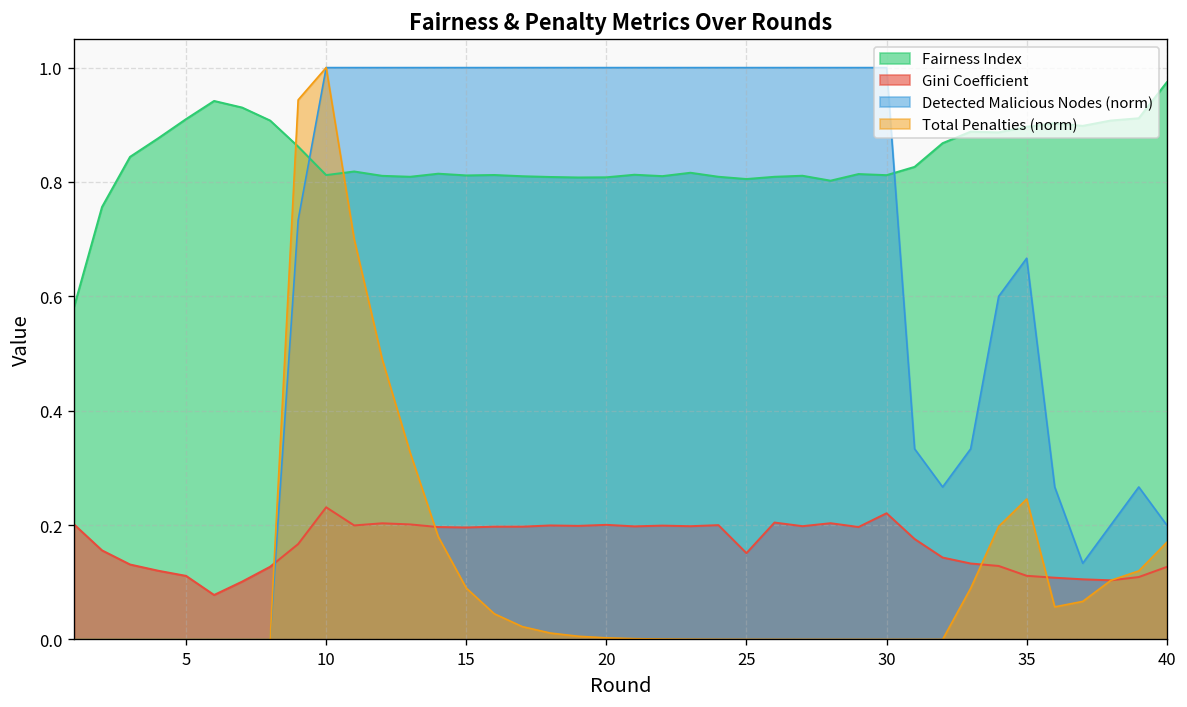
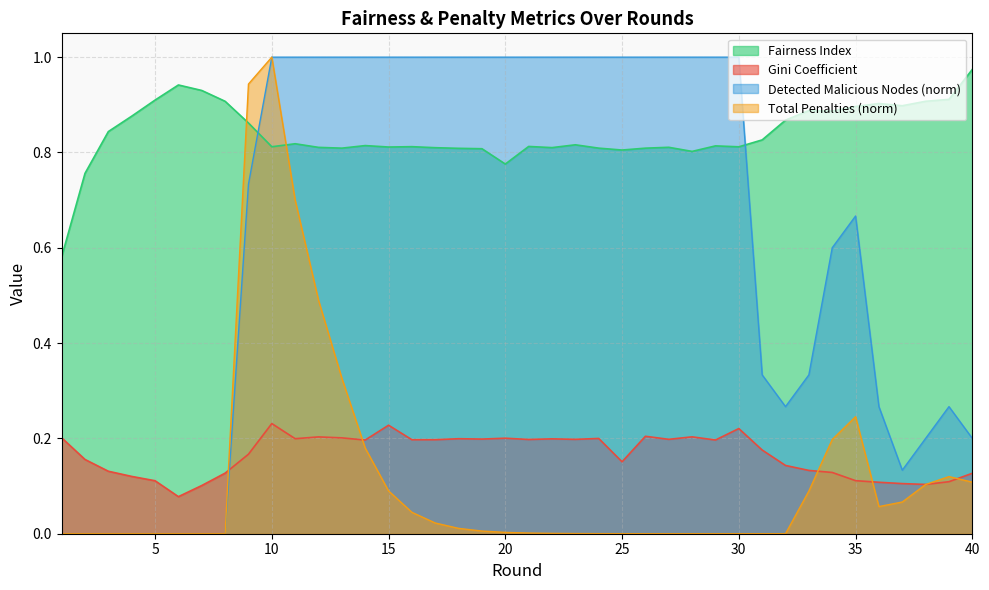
  {
    "Fairness Index": {
      "5": 0.91,
      "10": 0.81,
      "15": 0.81,
-     "20": 0.81,
+     "20": 0.78,
      "25": 0.81,
      "30": 0.81,
      "40": 0.97
    },
    "Gini Coefficient": {
      "5": 0.11,
      "10": 0.23,
-     "15": 0.20,
+     "15": 0.23,
      "20": 0.20,
      "25": 0.15,
      "30": 0.22,
      "35": 0.11,
      "40": 0.13
    },
    "Detected Malicious Nodes (norm)": {
      "15": 1.00,
      "20": 1.00,
      "25": 1.00,
      "35": 0.67,
      "40": 0.20
    },
    "Total Penalties (norm)": {
      "15": 0.09,
      "20": 0.00,
      "25": 0.00,
      "30": 0.00,
      "35": 0.25,
-     "40": 0.17
+     "40": 0.11
    }
  }
